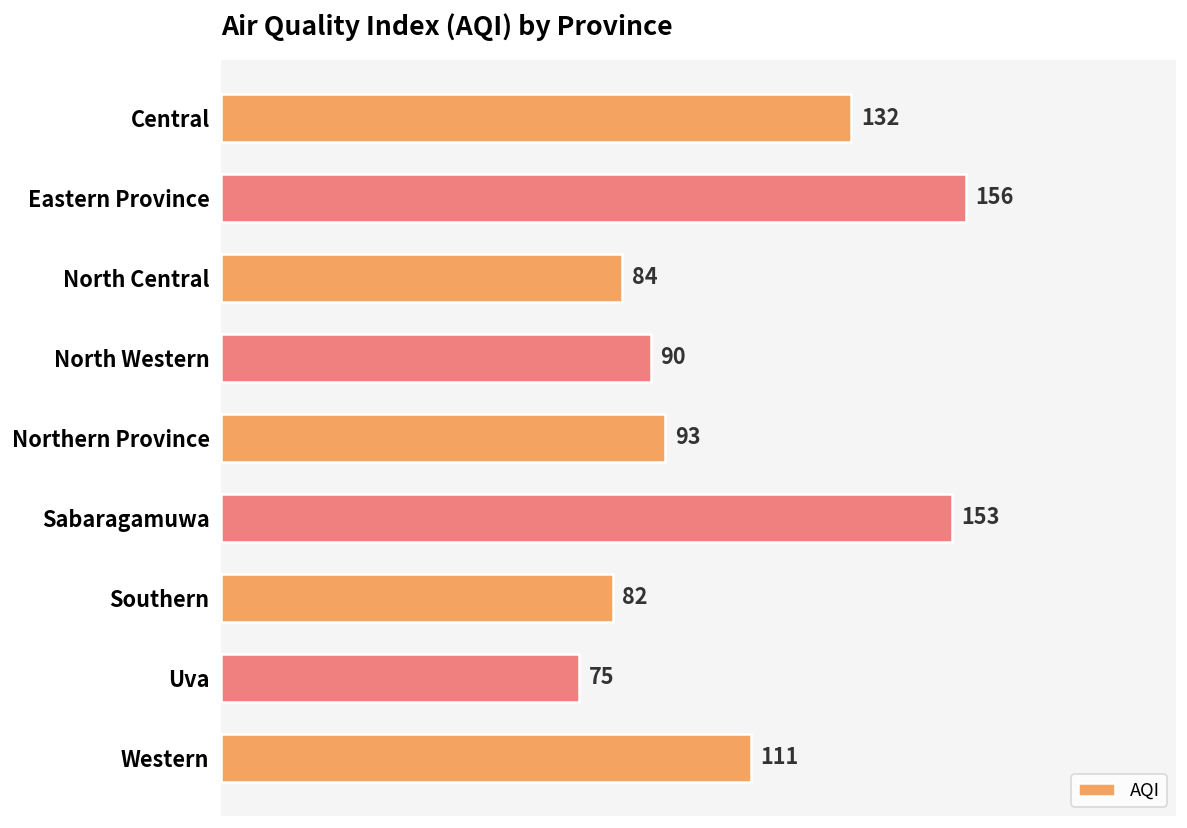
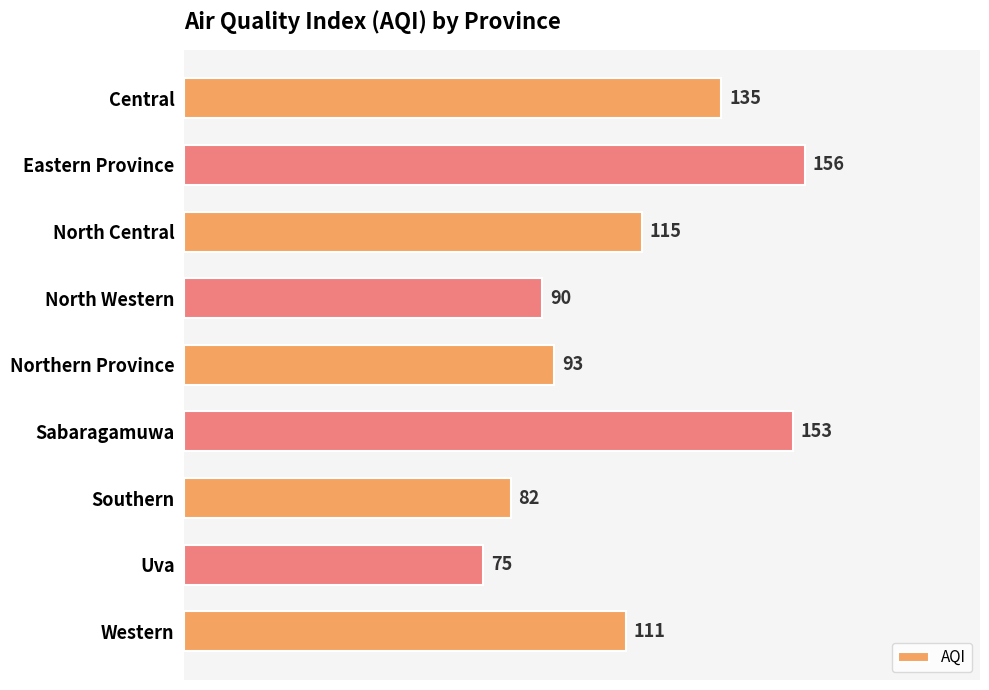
  {
-   "Central": 132,
+   "Central": 135,
    "Eastern Province": 156,
-   "North Central": 84,
+   "North Central": 115,
    "North Western": 90,
    "Northern Province": 93,
    "Sabaragamuwa": 153,
    "Southern": 82,
    "Uva": 75,
    "Western": 111
  }
